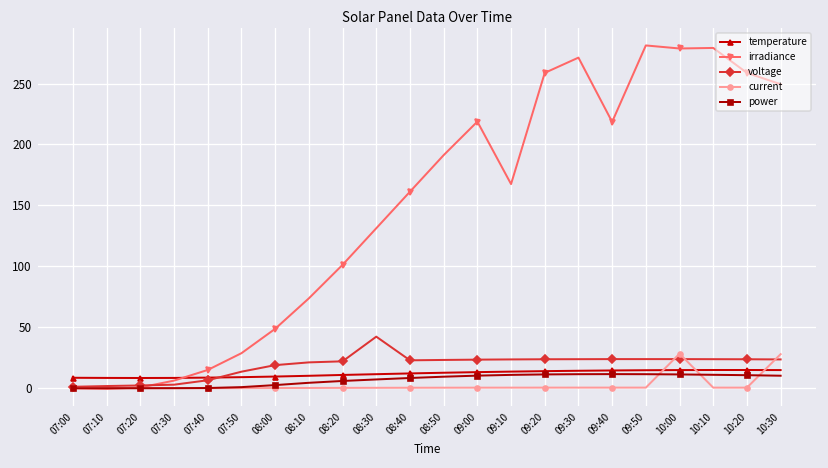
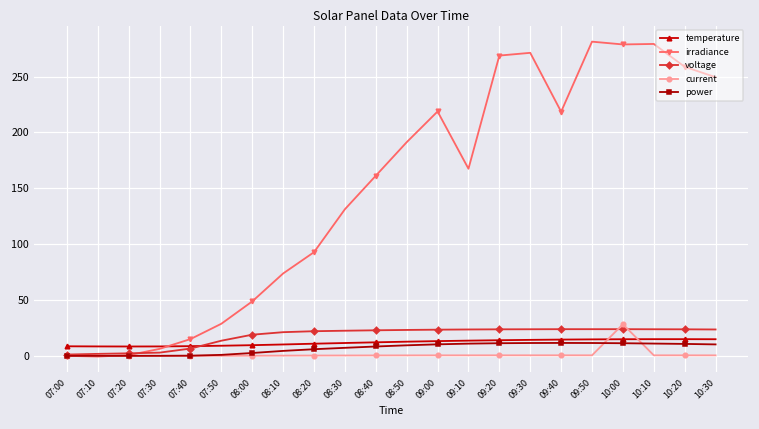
  {
    "irradiance": {
      "07:40": 15,
      "07:50": 29,
      "08:00": 49,
      "08:10": 74,
-     "08:20": 101,
+     "08:20": 93,
      "08:30": 131,
      "08:40": 161,
      "08:50": 191,
      "09:00": 219,
      "09:10": 167,
-     "09:20": 259,
+     "09:20": 269,
      "09:30": 271,
      "09:40": 219,
      "09:50": 281,
      "10:00": 279,
      "10:10": 279
    },
    "voltage": {
      "07:30": 3,
      "07:50": 14,
      "08:00": 19,
      "08:10": 21,
      "08:20": 22,
-     "08:30": 42,
+     "08:30": 23,
      "08:40": 23,
      "08:50": 23,
      "09:00": 23,
      "09:10": 24,
      "09:20": 24,
      "09:30": 24,
      "09:40": 24,
      "09:50": 24,
      "10:00": 24,
      "10:10": 24,
      "10:20": 24,
      "10:30": 24
    },
    "current": {
      "08:10": 0,
      "08:20": 0,
      "08:30": 0,
      "08:40": 0,
      "08:50": 0,
      "09:00": 0,
      "09:10": 0,
      "09:20": 0,
      "09:30": 0,
      "09:40": 0,
      "09:50": 0,
      "10:00": 28,
      "10:10": 0,
      "10:20": 0,
-     "10:30": 28
+     "10:30": 0
    }
  }
